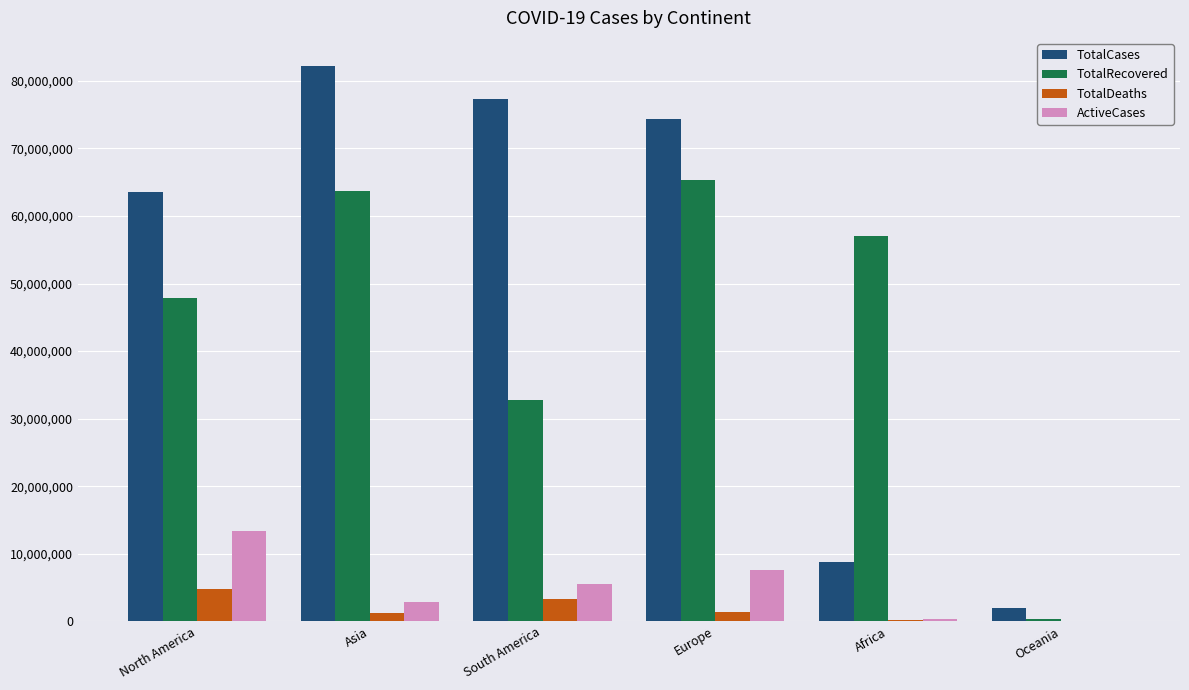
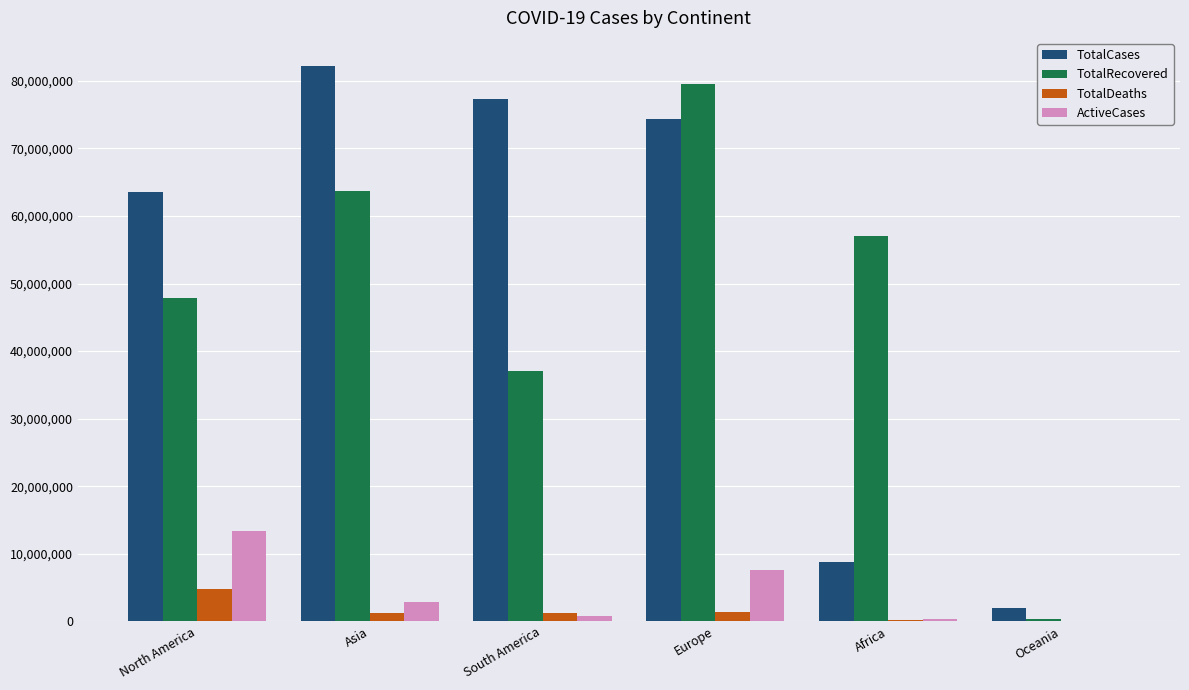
  {
    "TotalCases": {
      "North America": "64,000,000",
      "Asia": "82,000,000",
      "South America": "77,000,000",
      "Europe": "74,000,000",
      "Africa": "9,000,000",
      "Oceania": "2,000,000"
    },
    "TotalRecovered": {
      "North America": "48,000,000",
      "Asia": "64,000,000",
-     "South America": "33,000,000",
-     "Europe": "65,000,000",
+     "South America": "37,000,000",
+     "Europe": "80,000,000",
      "Africa": "57,000,000"
    },
    "TotalDeaths": {
      "North America": "5,000,000",
      "Asia": "1,000,000",
-     "South America": "3,000,000",
+     "South America": "1,000,000",
      "Europe": "1,000,000"
    },
    "ActiveCases": {
      "North America": "13,000,000",
      "Asia": "3,000,000",
-     "South America": "6,000,000",
+     "South America": "1,000,000",
      "Europe": "8,000,000",
      "Africa": "0"
    }
  }
